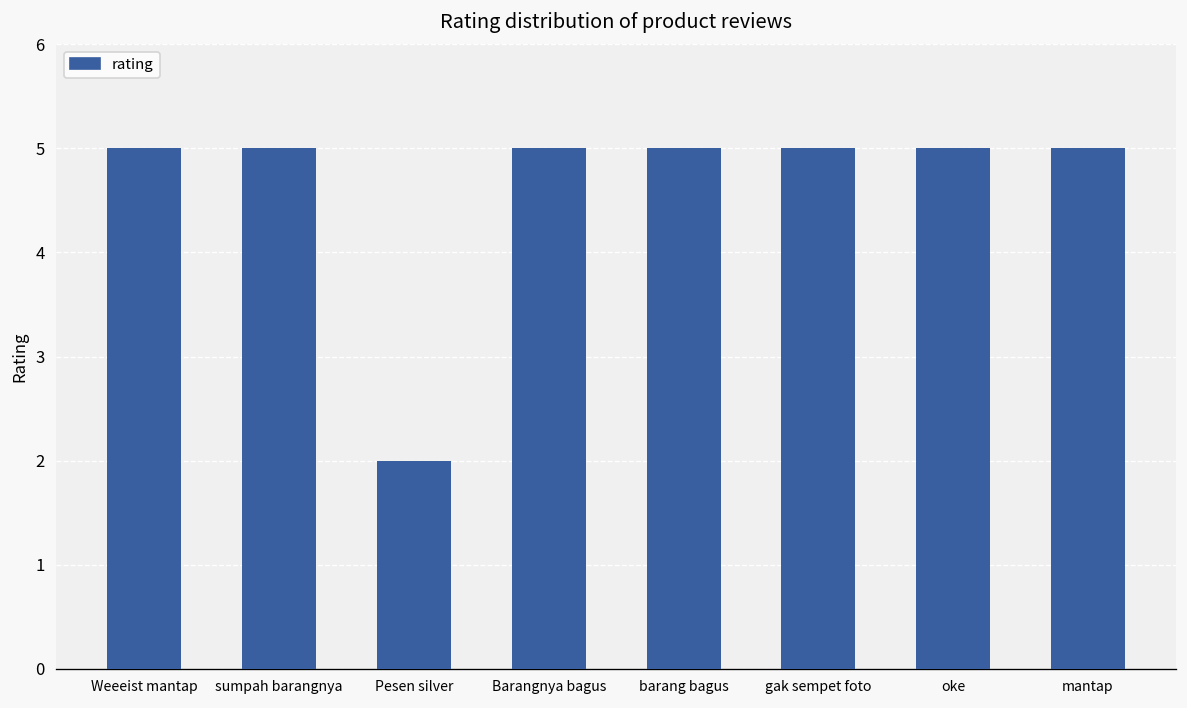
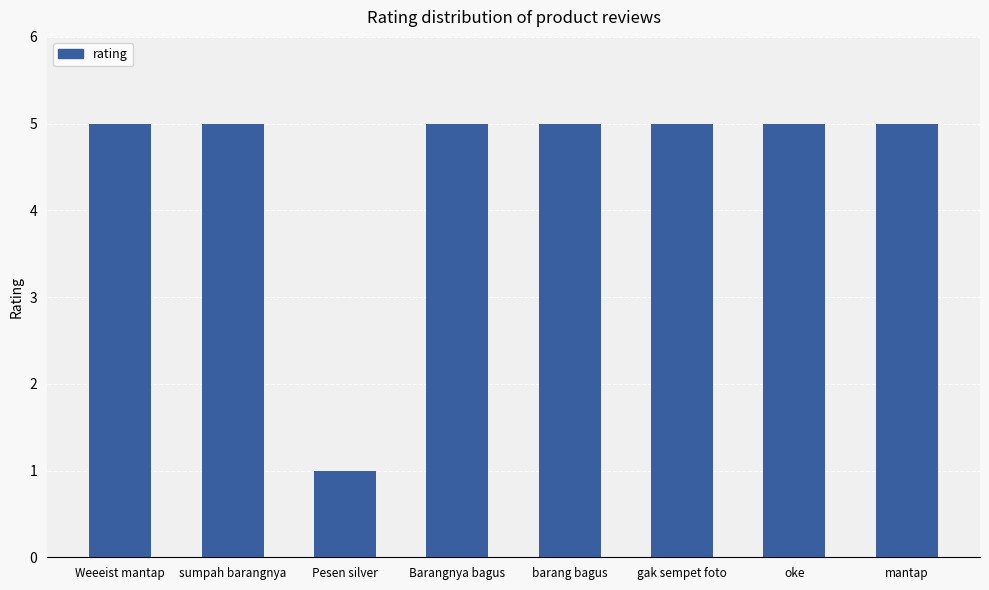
  {
    "Weeeist mantap": 5,
    "sumpah barangnya": 5,
-   "Pesen silver": 2,
+   "Pesen silver": 1,
    "Barangnya bagus": 5,
    "barang bagus": 5,
    "gak sempet foto": 5,
    "oke": 5,
    "mantap": 5
  }
